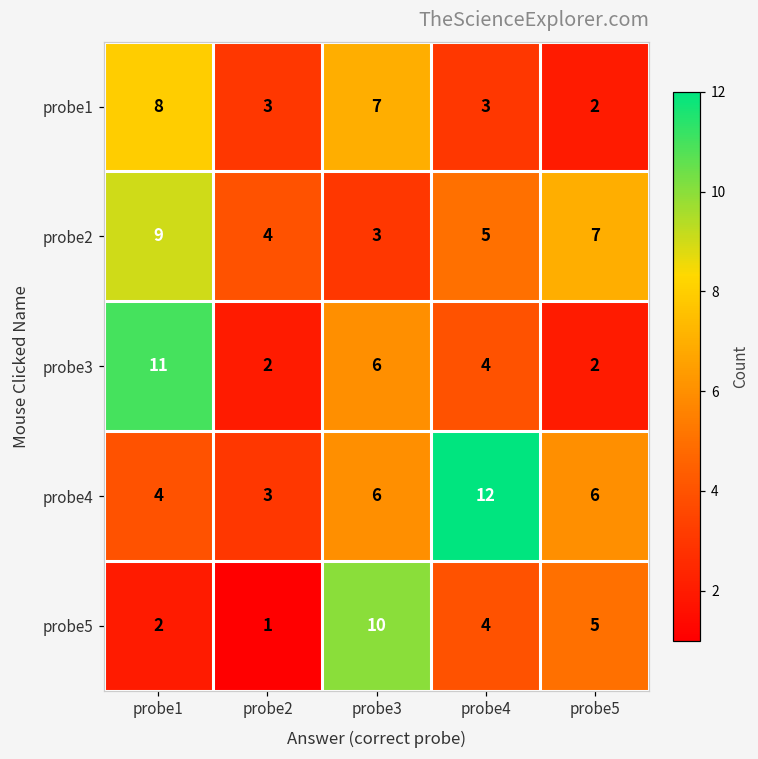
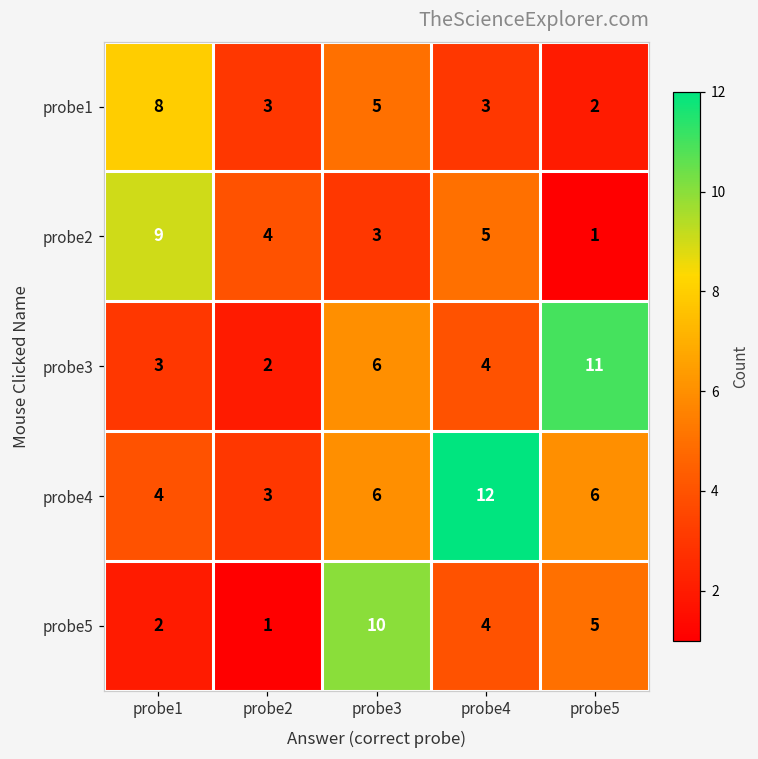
  {
    "probe1": {
      "probe1": 8,
      "probe2": 3,
-     "probe3": 7,
+     "probe3": 5,
      "probe4": 3,
      "probe5": 2
    },
    "probe2": {
      "probe1": 9,
      "probe2": 4,
      "probe3": 3,
      "probe4": 5,
-     "probe5": 7
+     "probe5": 1
    },
    "probe3": {
-     "probe1": 11,
+     "probe1": 3,
      "probe2": 2,
      "probe3": 6,
      "probe4": 4,
-     "probe5": 2
+     "probe5": 11
    },
    "probe4": {
      "probe1": 4,
      "probe2": 3,
      "probe3": 6,
      "probe4": 12,
      "probe5": 6
    },
    "probe5": {
      "probe1": 2,
      "probe2": 1,
      "probe3": 10,
      "probe4": 4,
      "probe5": 5
    }
  }
